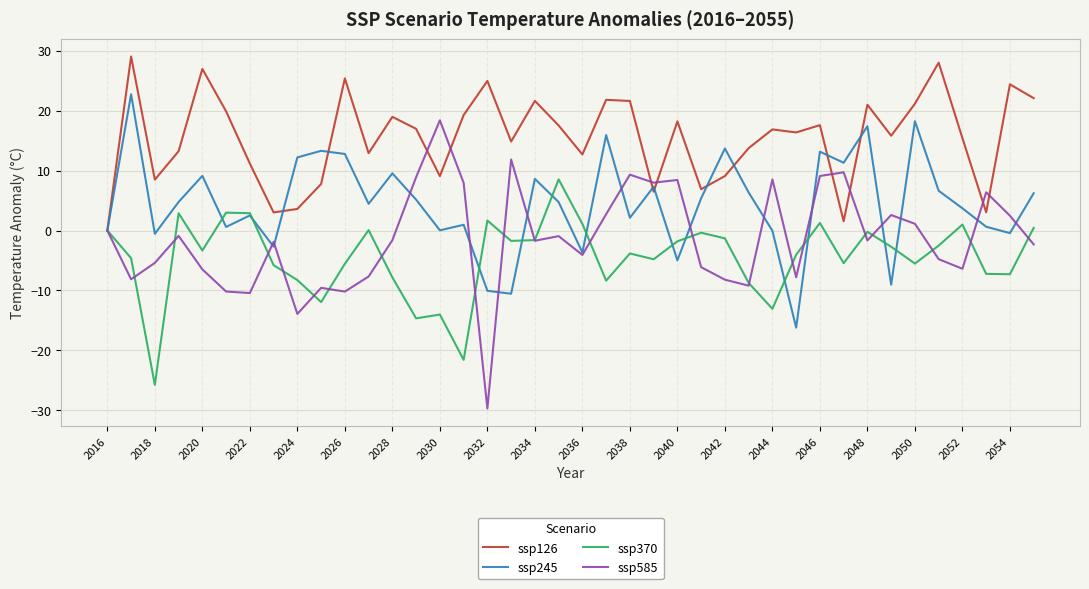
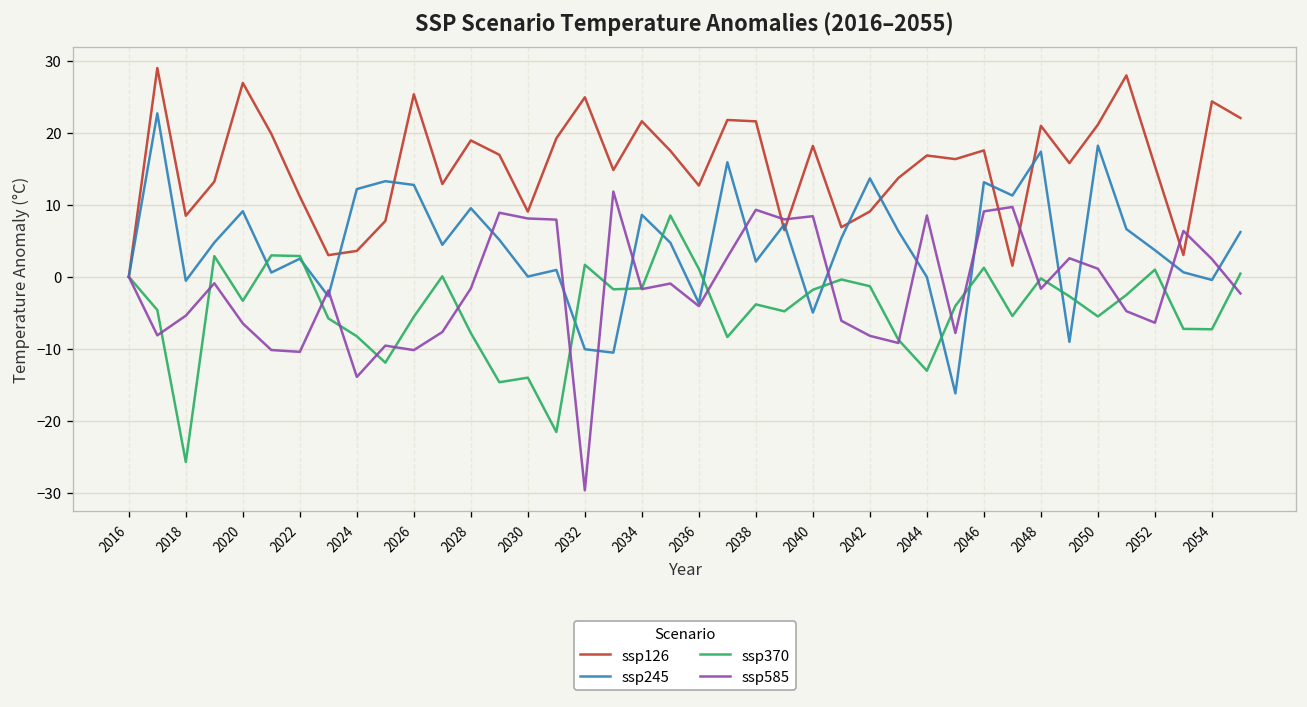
  {
    "ssp126": {
      "2018": 8,
      "2020": 27,
      "2022": 11,
      "2024": 4,
      "2026": 25,
      "2028": 19,
      "2030": 9,
      "2032": 25,
      "2034": 22,
      "2036": 13,
      "2038": 22,
      "2040": 18,
      "2042": 9,
      "2044": 17,
      "2046": 18,
      "2048": 21,
      "2050": 21,
      "2052": 15,
      "2054": 24
    },
    "ssp245": {
      "2018": -1,
      "2020": 9,
      "2024": 12,
      "2026": 13,
      "2028": 10,
      "2030": 0,
      "2032": -10,
      "2034": 9,
      "2038": 2,
      "2040": -5,
      "2042": 14,
      "2044": 0,
      "2046": 13,
      "2048": 17,
      "2050": 18,
      "2052": 4,
      "2054": 0
    },
    "ssp370": {
      "2018": -26,
      "2020": -3,
      "2024": -8,
      "2026": -6,
      "2028": -8,
      "2030": -14,
      "2032": 2,
      "2036": 1,
      "2038": -4,
      "2040": -2,
      "2042": -1,
      "2044": -13,
      "2046": 1,
      "2048": 0,
      "2050": -6,
      "2052": 1,
      "2054": -7
    },
    "ssp585": {
      "2018": -5,
      "2020": -6,
      "2022": -10,
      "2024": -14,
      "2026": -10,
      "2028": -2,
-     "2030": 18,
+     "2030": 8,
      "2032": -30,
      "2038": 9,
      "2040": 8,
      "2042": -8,
      "2044": 9,
      "2046": 9,
      "2048": -2,
      "2050": 1,
      "2052": -6,
      "2054": 2
    }
  }
